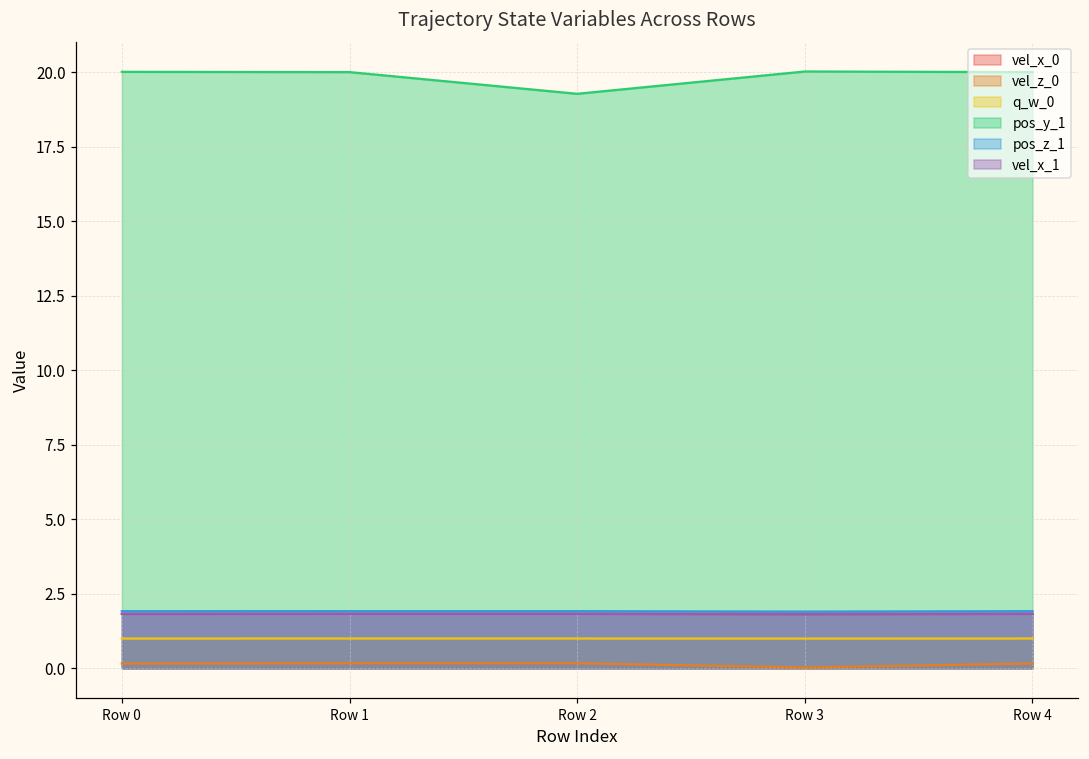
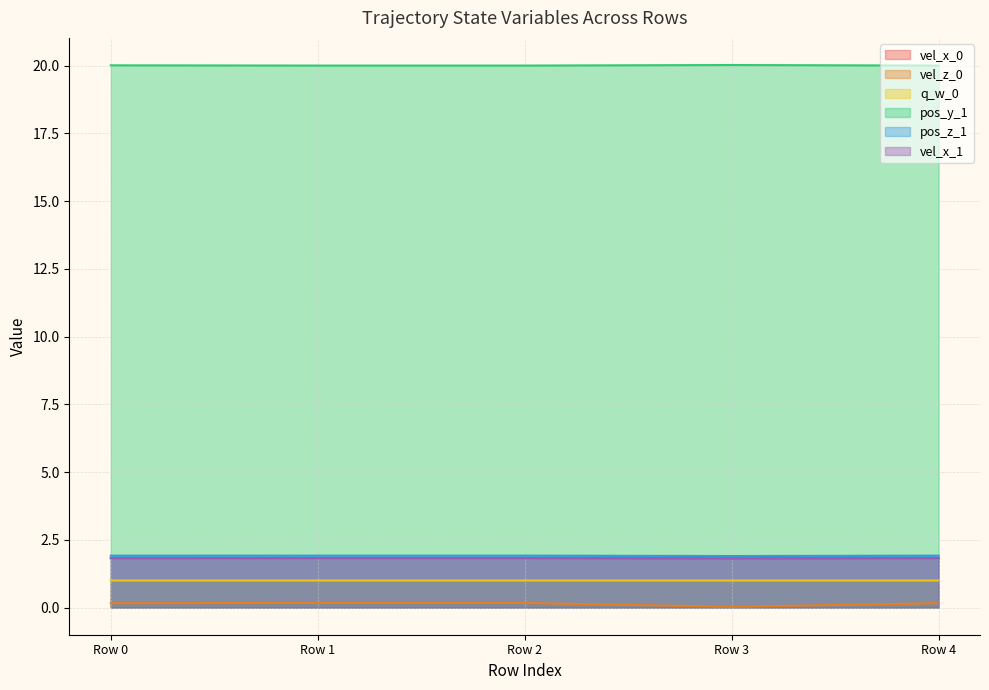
  {
    "pos_y_1": {
      "Row 0": 20.0,
      "Row 1": 20.0,
-     "Row 2": 19.3,
+     "Row 2": 20.0,
      "Row 3": 20.0
    }
  }
